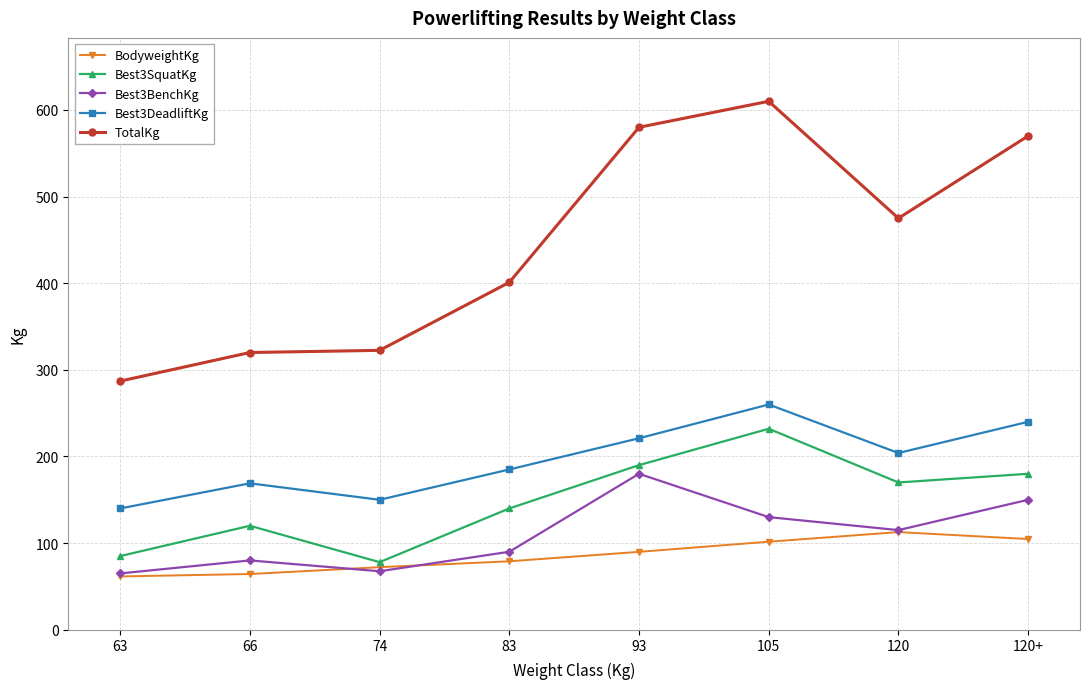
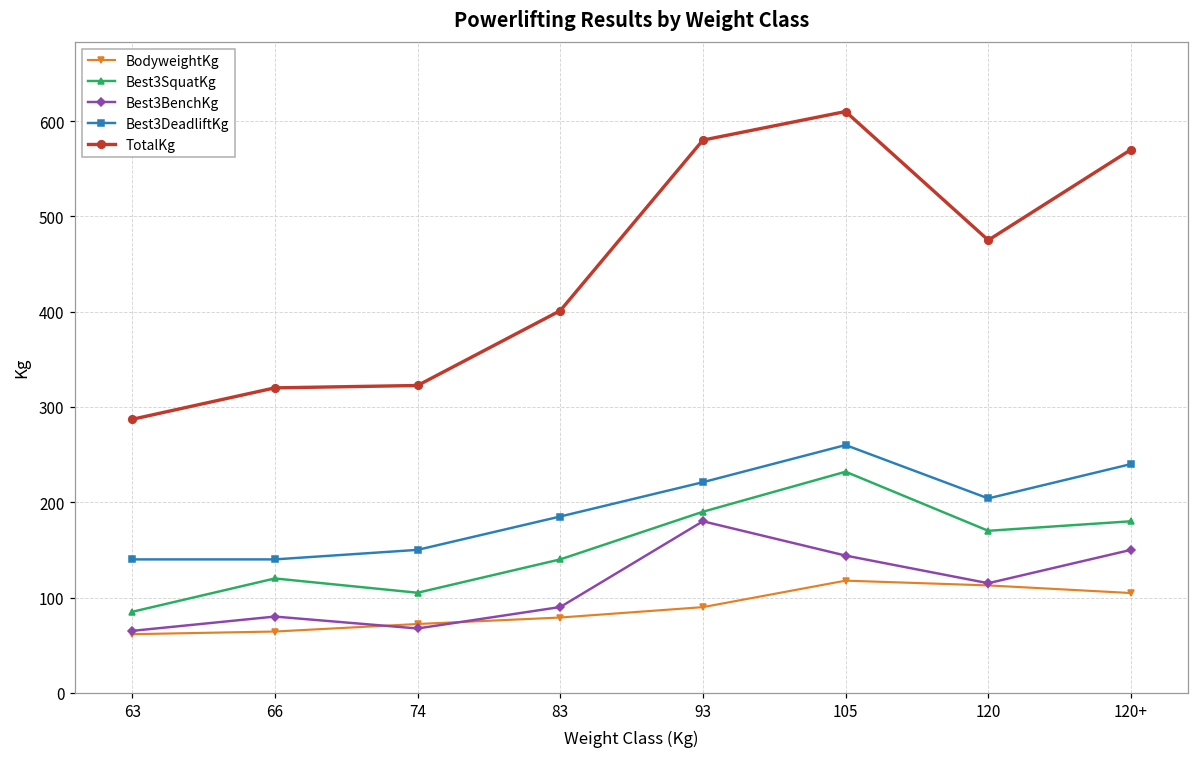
  {
    "BodyweightKg": {
      "63": 60,
      "66": 60,
      "74": 70,
      "83": 80,
      "93": 90,
-     "105": 100,
+     "105": 120,
      "120+": 100
    },
    "Best3SquatKg": {
      "63": 90,
      "66": 120,
-     "74": 80,
+     "74": 110,
      "83": 140,
      "93": 190,
      "105": 230,
      "120": 170,
      "120+": 180
    },
    "Best3BenchKg": {
      "63": 70,
      "66": 80,
      "74": 70,
      "83": 90,
      "93": 180,
-     "105": 130,
+     "105": 140,
      "120+": 150
    },
    "Best3DeadliftKg": {
      "63": 140,
-     "66": 170,
+     "66": 140,
      "74": 150,
      "83": 190,
      "93": 220,
      "105": 260,
      "120": 200,
      "120+": 240
    },
    "TotalKg": {
      "63": 290,
      "66": 320,
      "74": 320,
      "83": 400,
      "93": 580,
      "105": 610,
      "120": 480,
      "120+": 570
    }
  }
